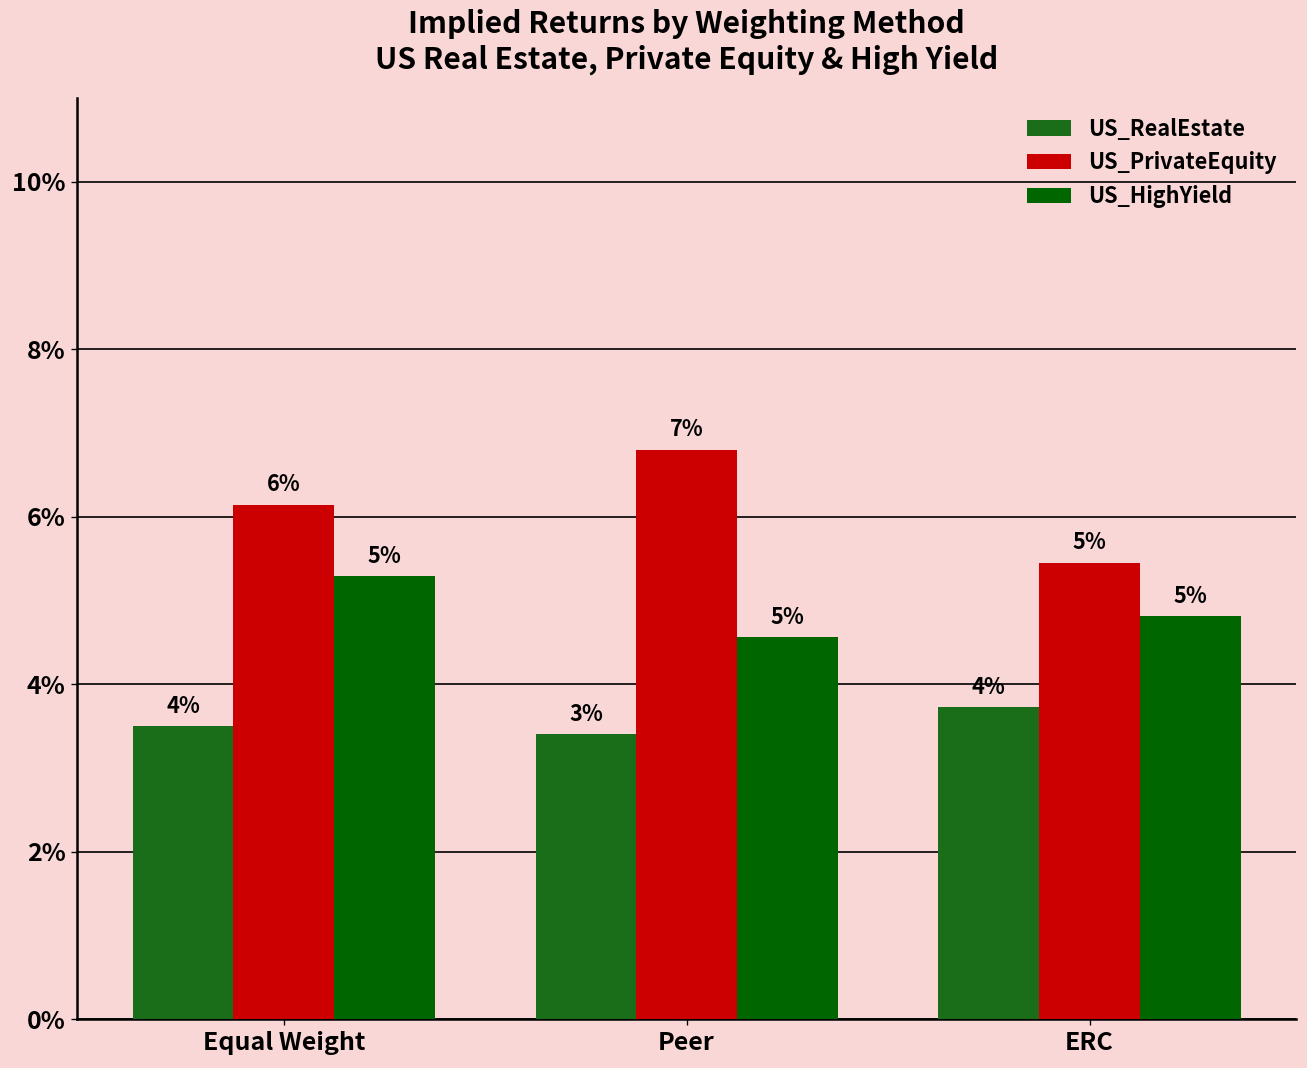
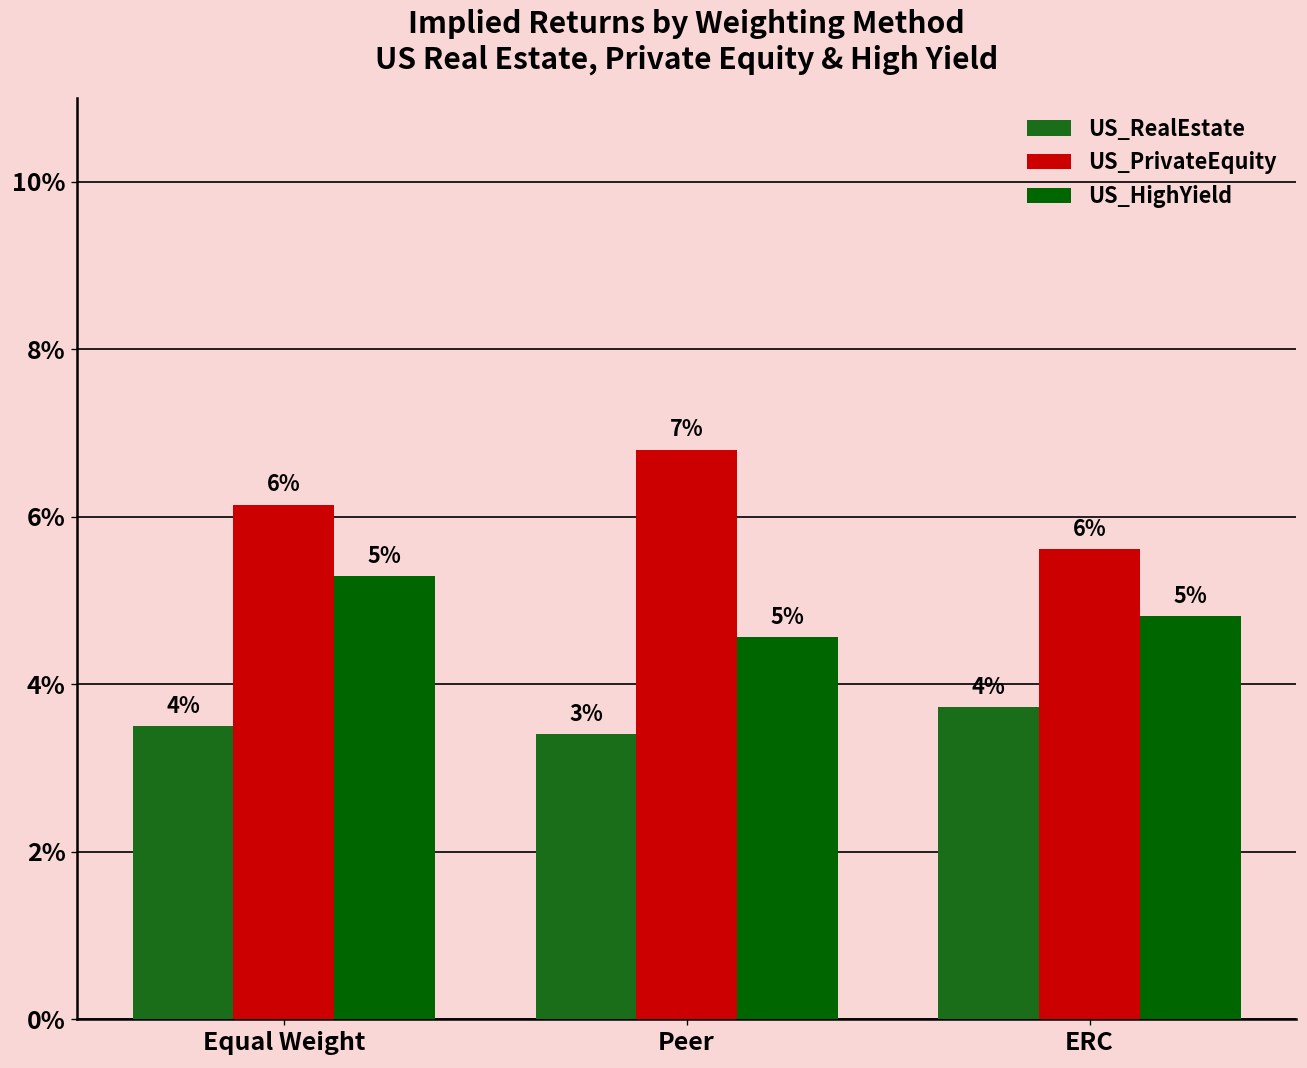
  {
    "US_PrivateEquity": {
      "Equal Weight": "6%",
      "Peer": "7%",
-     "ERC": "5%"
+     "ERC": "6%"
    }
  }
